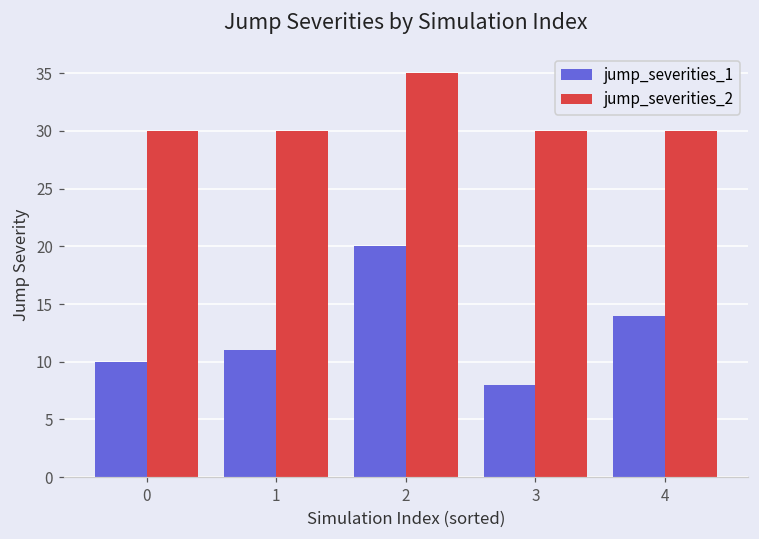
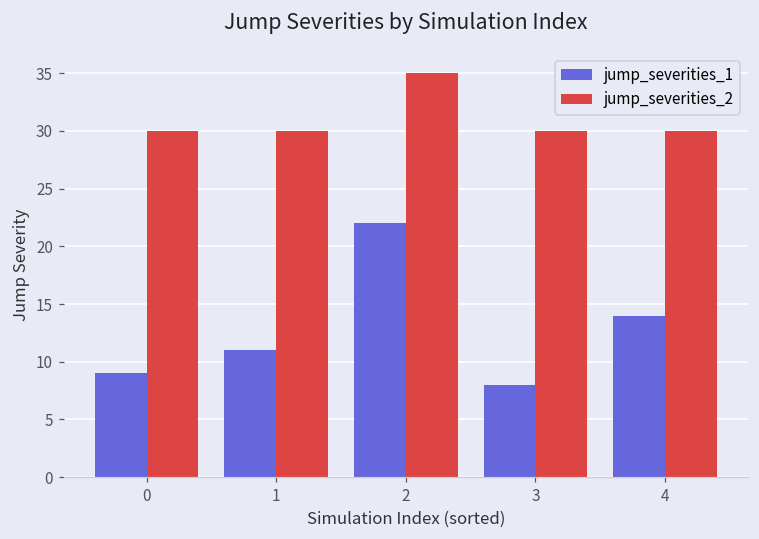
  {
    "jump_severities_1": {
-     "0": 10,
+     "0": 9,
      "1": 11,
-     "2": 20,
+     "2": 22,
      "3": 8,
      "4": 14
    },
    "jump_severities_2": {
      "0": 30,
      "1": 30,
      "2": 35,
      "3": 30,
      "4": 30
    }
  }
